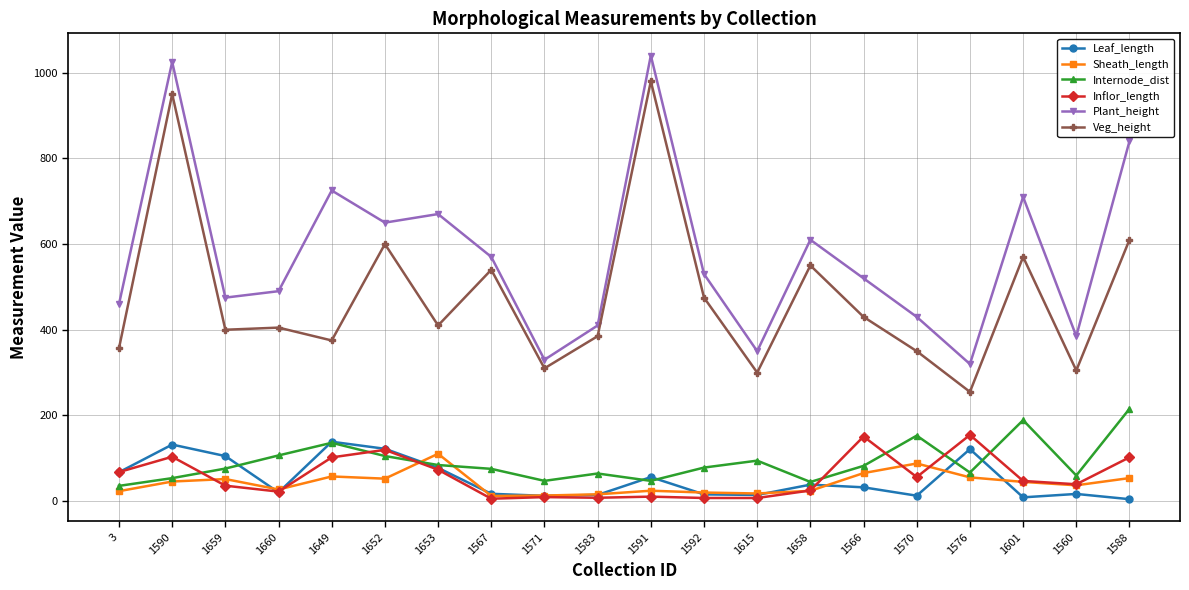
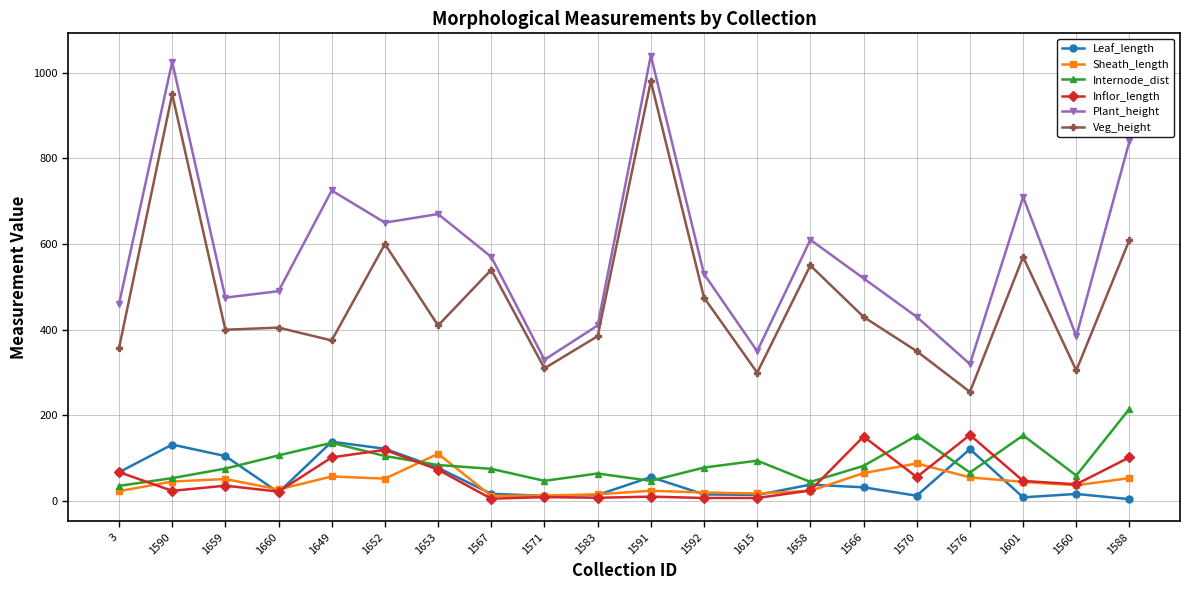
  {
    "Leaf_length": {
      "1590": 130,
      "1659": 110,
      "1591": 60,
      "1658": 40,
      "1566": 30,
      "1570": 10,
      "1576": 120,
      "1601": 10,
      "1560": 20,
      "1588": 0
    },
    "Sheath_length": {
      "3": 20,
      "1590": 50,
      "1659": 50,
      "1649": 60,
      "1652": 50,
      "1653": 110,
      "1591": 20,
      "1566": 70,
      "1570": 90,
      "1576": 60,
      "1588": 50
    },
    "Internode_dist": {
      "3": 40,
      "1590": 50,
      "1659": 80,
      "1660": 110,
      "1652": 110,
      "1653": 80,
      "1567": 80,
      "1571": 50,
      "1583": 60,
      "1591": 50,
      "1592": 80,
      "1615": 90,
      "1658": 40,
      "1566": 80,
      "1570": 150,
      "1576": 70,
-     "1601": 190,
+     "1601": 150,
      "1560": 60,
      "1588": 220
    },
    "Inflor_length": {
-     "1590": 100,
+     "1590": 20,
      "1659": 40,
      "1649": 100,
      "1567": 10,
      "1583": 10,
      "1591": 10,
      "1592": 10,
      "1615": 10,
      "1566": 150,
      "1570": 60,
      "1576": 150,
      "1588": 100
    },
    "Plant_height": {
      "3": 460,
      "1590": 1030,
      "1659": 480,
      "1660": 490,
      "1649": 730,
      "1652": 650,
      "1653": 670,
      "1567": 570,
      "1571": 330,
      "1583": 410,
      "1591": 1040,
      "1592": 530,
      "1615": 350,
      "1658": 610,
      "1566": 520,
      "1570": 430,
      "1576": 320,
      "1601": 710,
      "1560": 390,
      "1588": 840
    },
    "Veg_height": {
      "3": 360,
      "1590": 950,
      "1659": 400,
      "1660": 410,
      "1649": 380,
      "1652": 600,
      "1653": 410,
      "1567": 540,
      "1571": 310,
      "1583": 390,
      "1591": 980,
      "1592": 480,
      "1615": 300,
      "1658": 550,
      "1566": 430,
      "1570": 350,
      "1576": 260,
      "1601": 570,
      "1560": 310,
      "1588": 610
    }
  }
